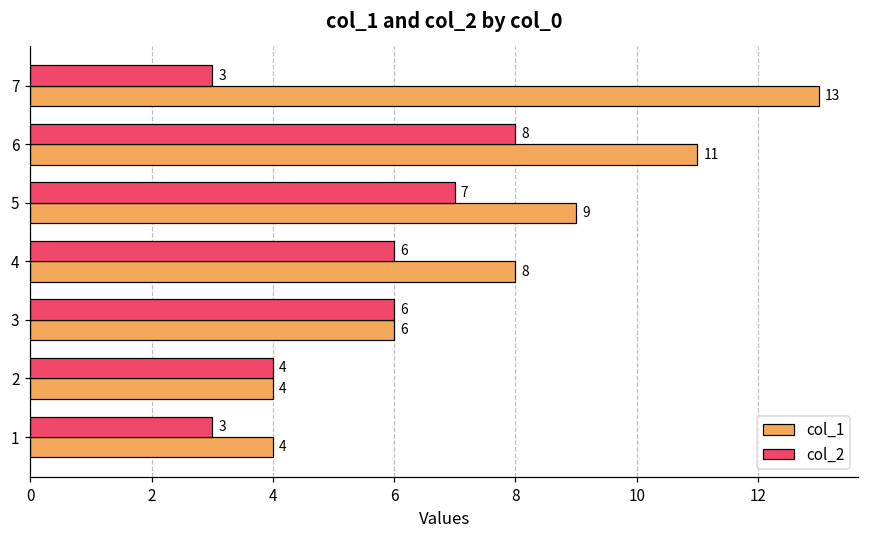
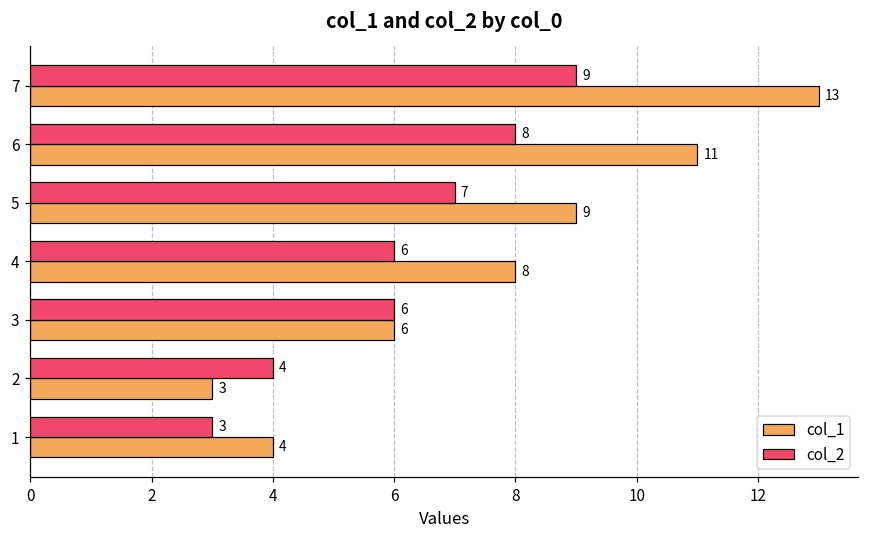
  {
    "col_1": {
      "7": 13,
      "6": 11,
      "5": 9,
      "4": 8,
      "3": 6,
-     "2": 4,
+     "2": 3,
      "1": 4
    },
    "col_2": {
-     "7": 3,
+     "7": 9,
      "6": 8,
      "5": 7,
      "4": 6,
      "3": 6,
      "2": 4,
      "1": 3
    }
  }
